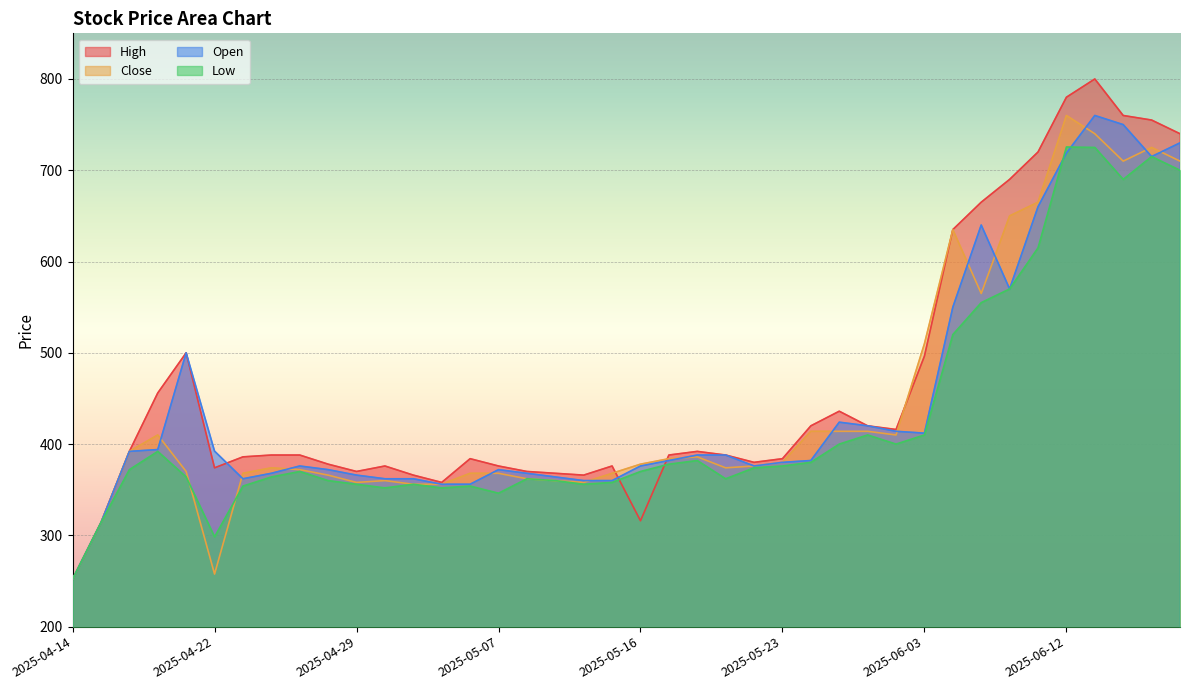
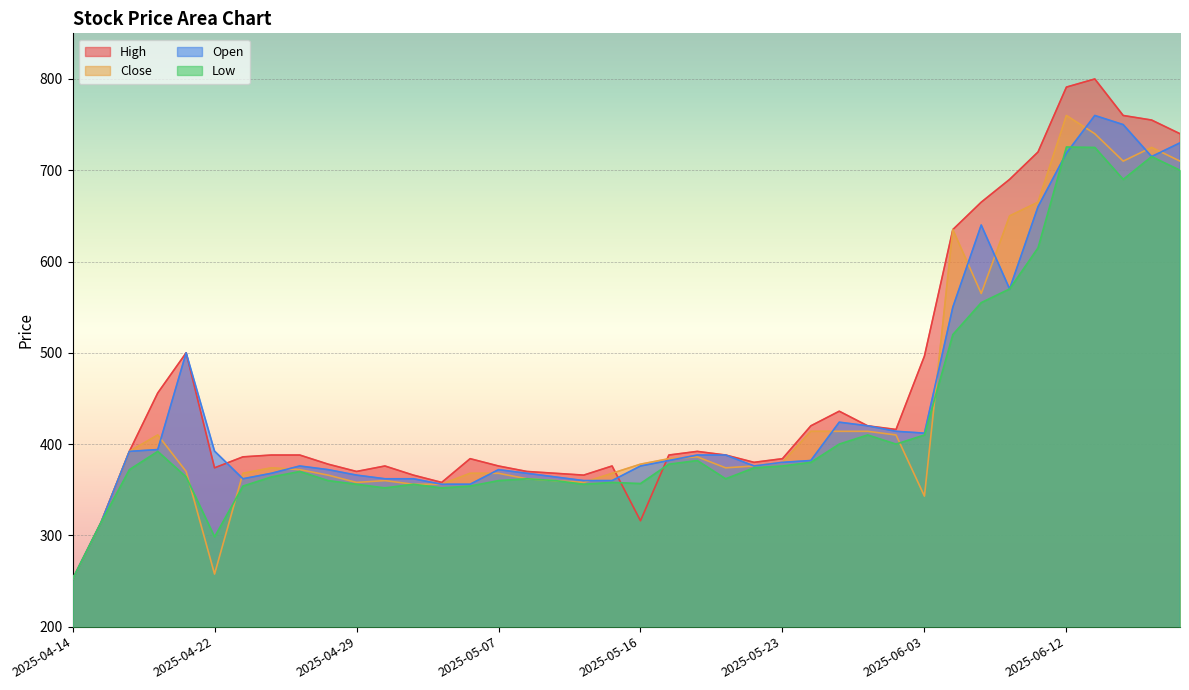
  {
    "High": {
      "2025-04-22": 370,
      "2025-04-29": 370,
      "2025-05-07": 380,
      "2025-05-16": 320,
      "2025-05-23": 380,
      "2025-06-03": 500,
-     "2025-06-12": 780
+     "2025-06-12": 790
    },
    "Close": {
      "2025-04-22": 260,
      "2025-05-07": 370,
-     "2025-06-03": 510,
+     "2025-06-03": 340,
      "2025-06-12": 760
    },
    "Open": {
      "2025-04-22": 390,
      "2025-04-29": 370,
      "2025-05-07": 370,
      "2025-06-12": 720
    },
    "Low": {
      "2025-04-22": 300,
-     "2025-05-07": 350,
-     "2025-05-16": 370,
+     "2025-05-07": 360,
+     "2025-05-16": 360,
      "2025-05-23": 380,
      "2025-06-12": 730
    }
  }
